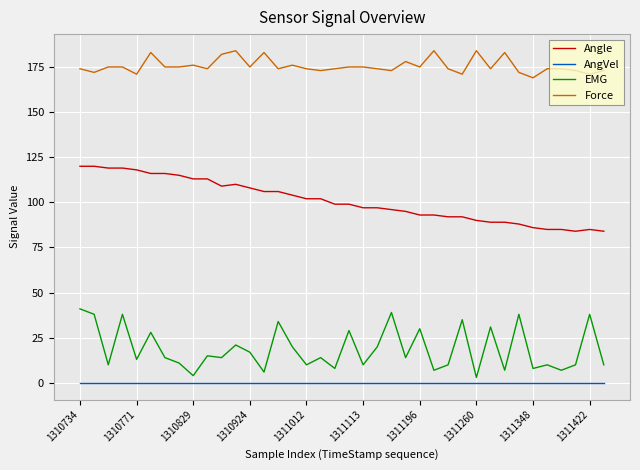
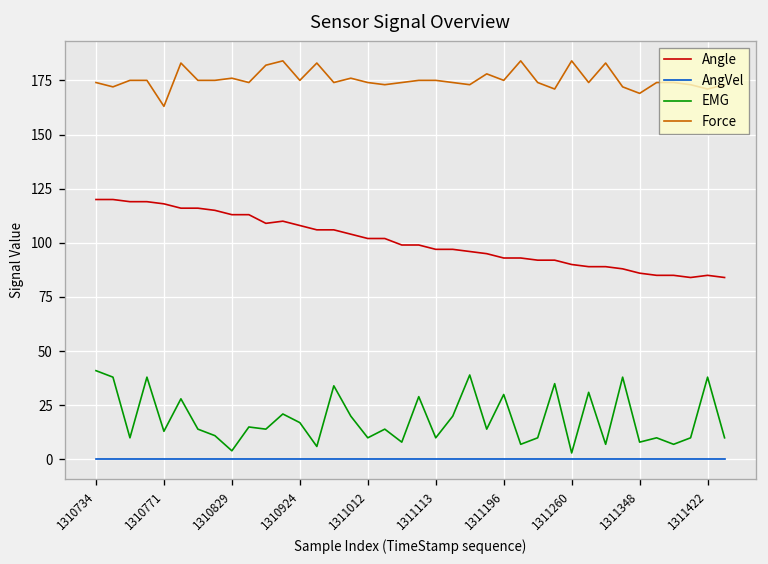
  {
    "Angle": {
      "1310734": 120,
      "1310771": 118,
      "1310829": 113,
      "1310924": 108,
      "1311012": 102,
      "1311113": 97,
      "1311196": 93,
      "1311260": 90,
      "1311348": 86,
      "1311422": 85
    },
    "AngVel": {
      "1310734": 0,
      "1310771": 0,
      "1310829": 0,
      "1310924": 0,
      "1311012": 0,
      "1311113": 0,
      "1311196": 0,
      "1311260": 0,
      "1311348": 0,
      "1311422": 0
    },
    "EMG": {
      "1310734": 41,
      "1310771": 13,
      "1310829": 4,
      "1310924": 17,
      "1311012": 10,
      "1311113": 10,
      "1311196": 30,
      "1311260": 3,
      "1311348": 8,
      "1311422": 38
    },
    "Force": {
      "1310734": 174,
-     "1310771": 171,
+     "1310771": 163,
      "1310829": 176,
      "1310924": 175,
      "1311012": 174,
      "1311113": 175,
      "1311196": 175,
      "1311260": 184,
      "1311348": 169
    }
  }
